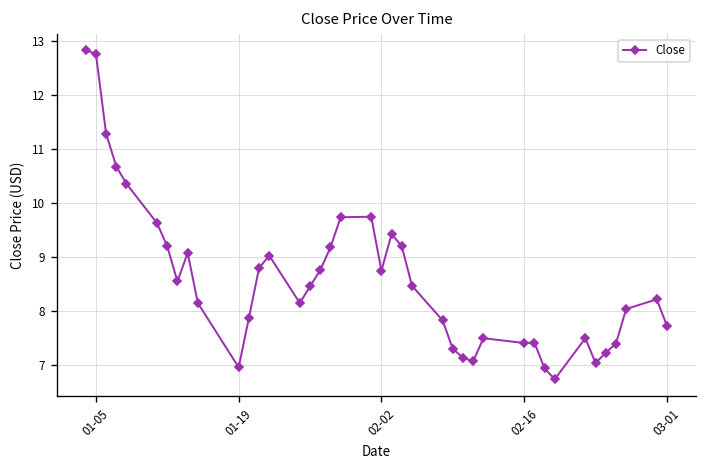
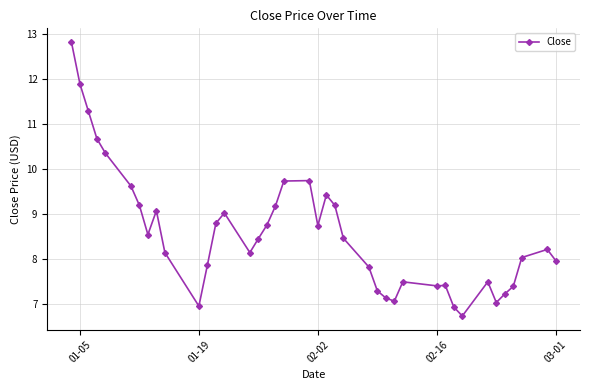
  {
-   "01-05": 12.8,
+   "01-05": 11.9,
    "01-19": 7.0,
    "02-02": 8.7,
    "02-16": 7.4,
-   "03-01": 7.7
+   "03-01": 8.0
  }
